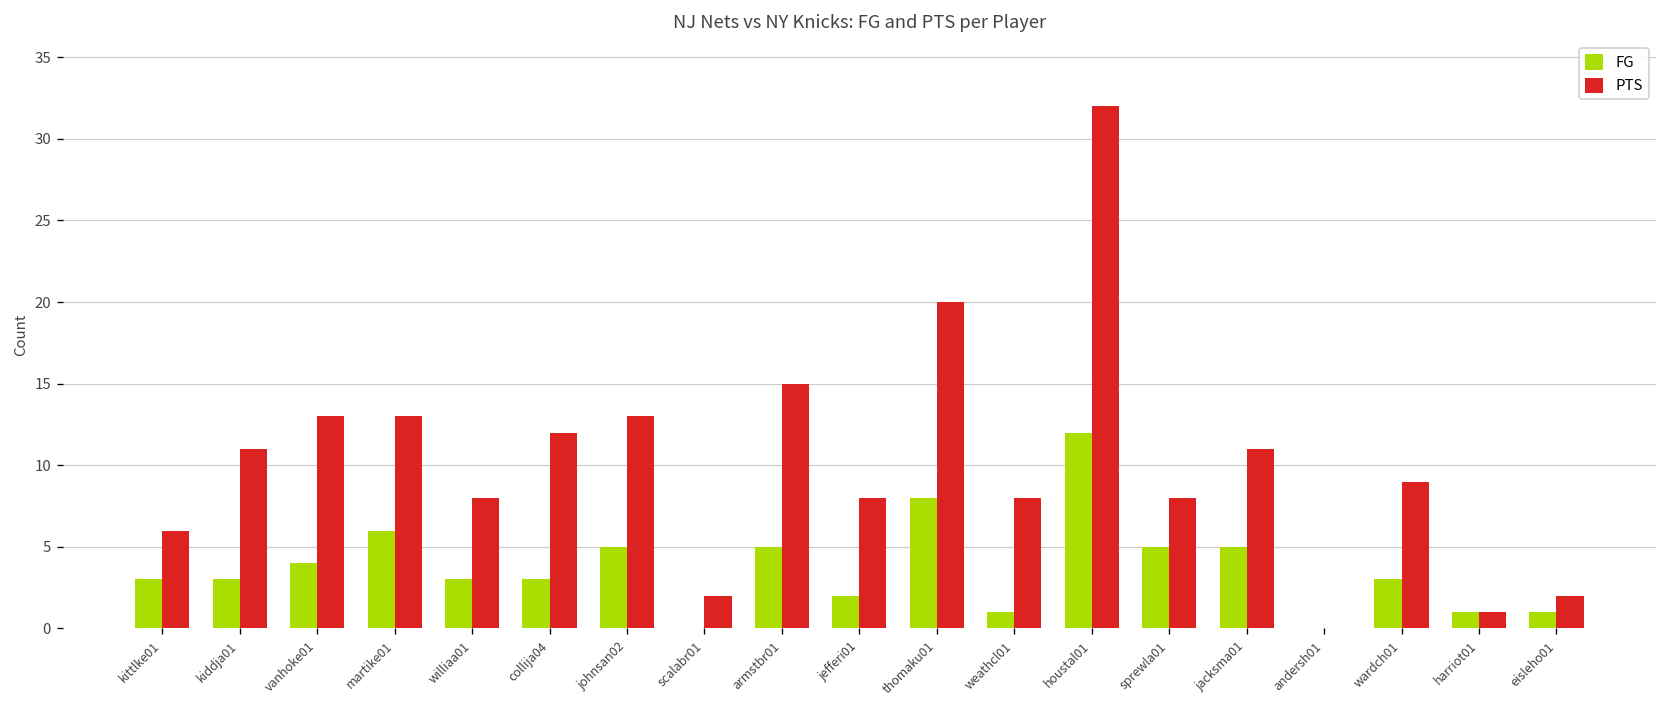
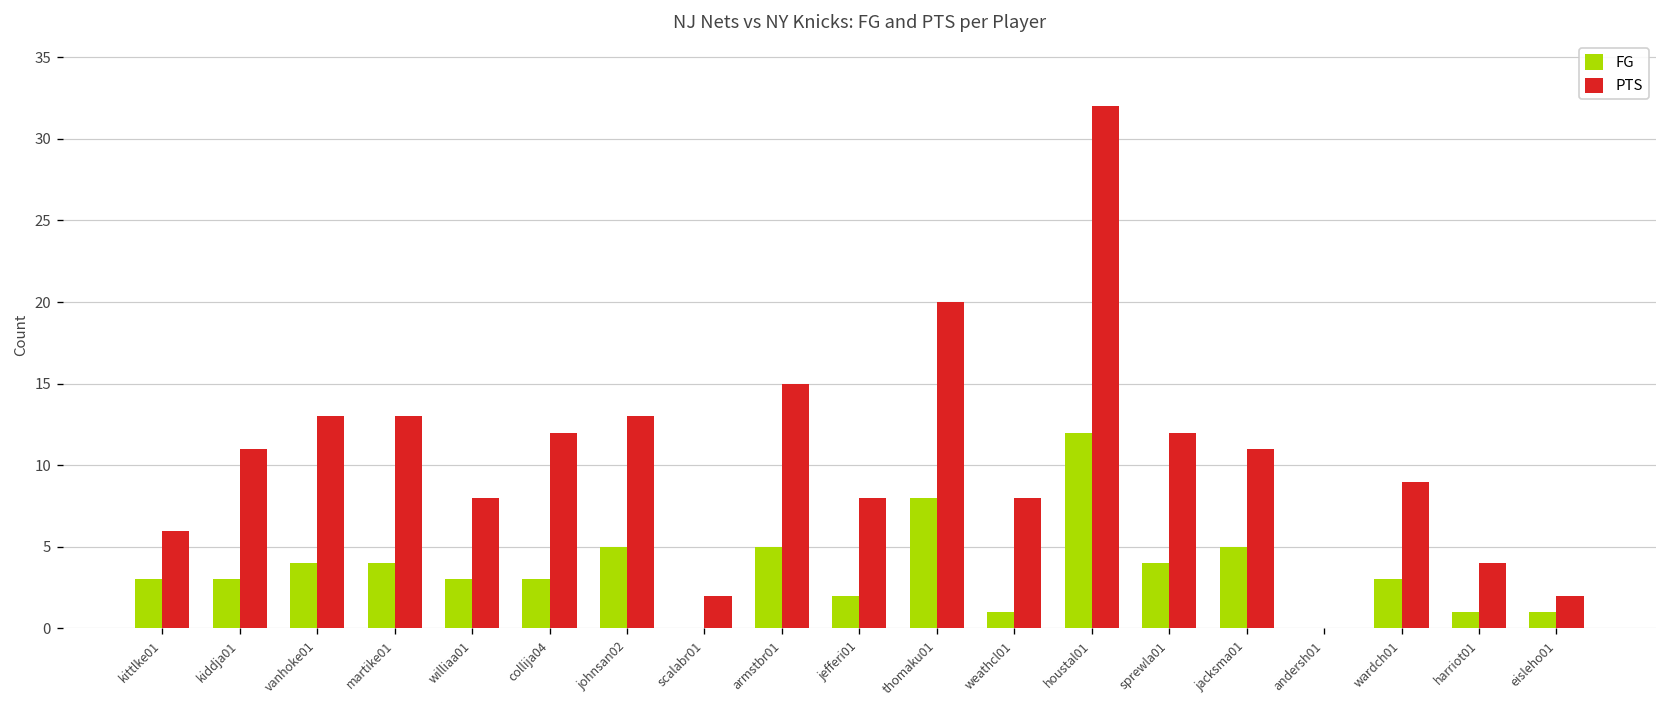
  {
    "FG": {
      "kittlke01": 3,
      "kiddja01": 3,
      "vanhoke01": 4,
-     "martike01": 6,
+     "martike01": 4,
      "williaa01": 3,
      "collija04": 3,
      "johnsan02": 5,
      "scalabr01": 0,
      "armstbr01": 5,
      "jefferi01": 2,
      "thomaku01": 8,
      "weathcl01": 1,
      "houstal01": 12,
-     "sprewla01": 5,
+     "sprewla01": 4,
      "jacksma01": 5,
      "andersh01": 0,
      "wardch01": 3,
      "harriot01": 1,
      "eisleho01": 1
    },
    "PTS": {
      "kittlke01": 6,
      "kiddja01": 11,
      "vanhoke01": 13,
      "martike01": 13,
      "williaa01": 8,
      "collija04": 12,
      "johnsan02": 13,
      "scalabr01": 2,
      "armstbr01": 15,
      "jefferi01": 8,
      "thomaku01": 20,
      "weathcl01": 8,
      "houstal01": 32,
-     "sprewla01": 8,
+     "sprewla01": 12,
      "jacksma01": 11,
      "andersh01": 0,
      "wardch01": 9,
-     "harriot01": 1,
+     "harriot01": 4,
      "eisleho01": 2
    }
  }
